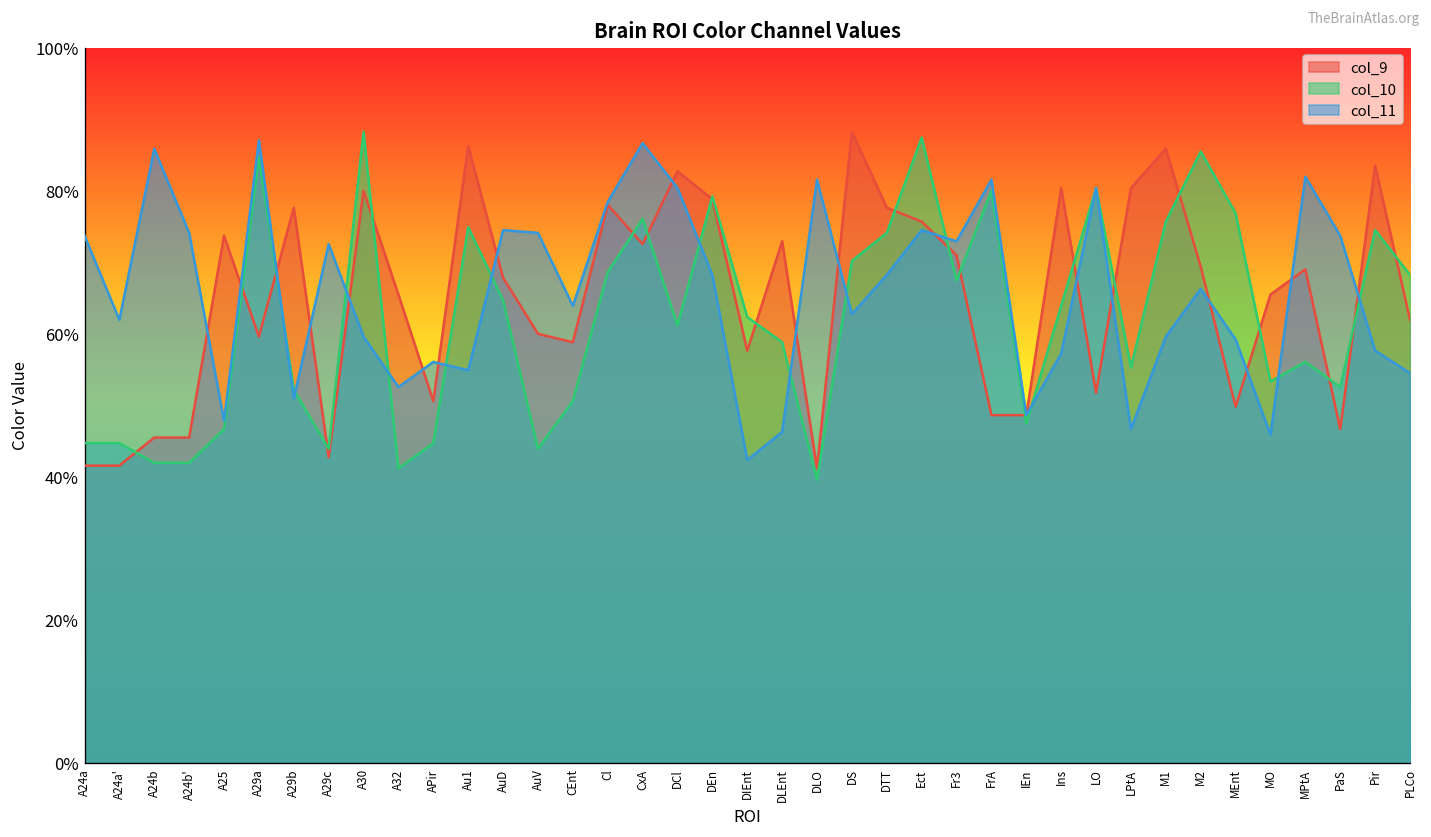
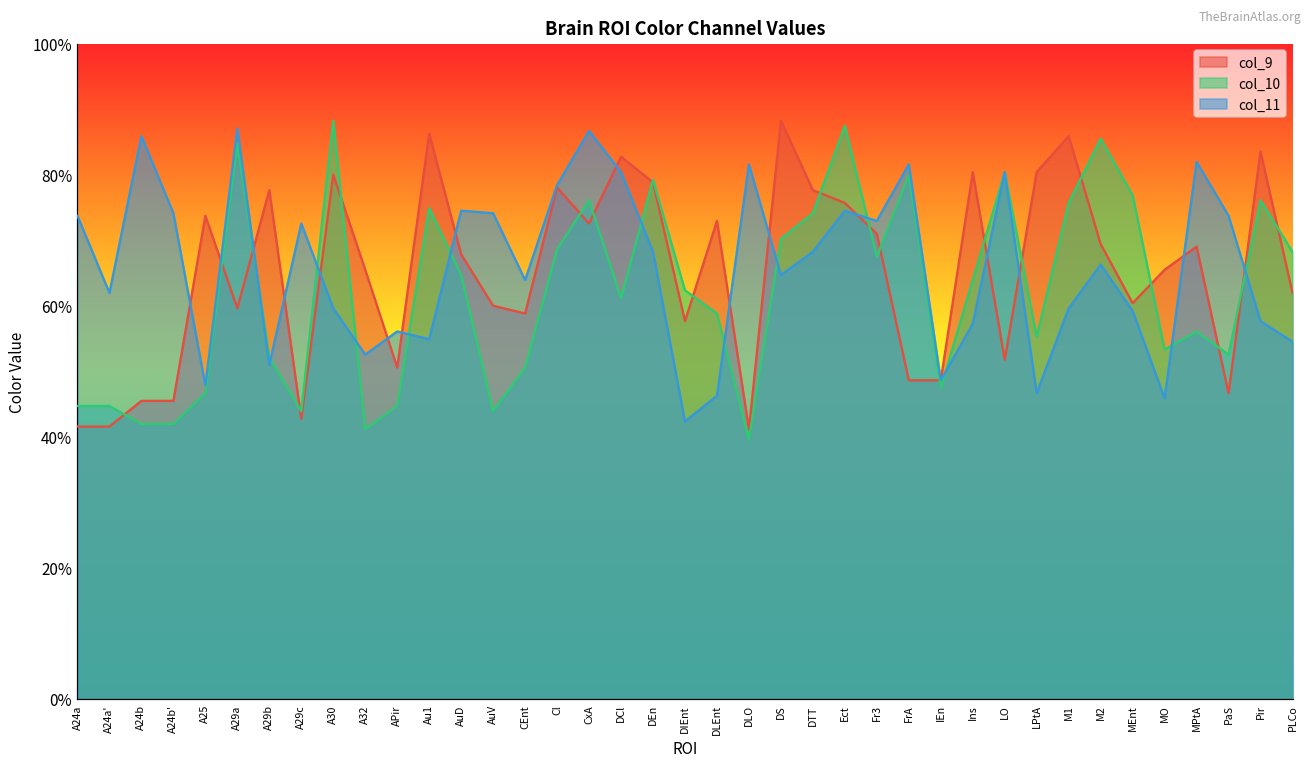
  {
    "col_9": {
      "A24a": "42%",
      "A24a'": "42%",
      "A24b": "45%",
      "A24b'": "45%",
      "A25": "74%",
      "A29a": "60%",
      "A29b": "78%",
      "A29c": "43%",
      "A30": "80%",
      "A32": "65%",
      "APir": "51%",
      "Au1": "86%",
      "AuD": "68%",
      "AuV": "60%",
      "CEnt": "59%",
      "CxA": "73%",
      "DCl": "83%",
      "DIEnt": "58%",
      "DLEnt": "73%",
      "DLO": "41%",
      "DS": "88%",
      "DTT": "78%",
      "Ect": "76%",
      "Fr3": "71%",
      "FrA": "49%",
      "Ins": "80%",
      "LO": "52%",
      "LPtA": "80%",
      "M1": "86%",
      "M2": "69%",
-     "MEnt": "50%",
+     "MEnt": "60%",
      "MO": "65%",
      "MPtA": "69%",
      "PaS": "47%",
      "Pir": "84%",
      "PLCo": "62%"
    },
    "col_10": {
      "A24a": "45%",
      "A24a'": "45%",
      "A24b": "42%",
      "A24b'": "42%",
      "A25": "47%",
      "A29a": "85%",
      "A29b": "52%",
      "A29c": "44%",
      "A30": "88%",
      "A32": "41%",
      "APir": "45%",
      "Au1": "75%",
      "AuD": "65%",
      "AuV": "44%",
      "CEnt": "51%",
      "Cl": "69%",
      "CxA": "76%",
      "DCl": "61%",
      "DIEnt": "62%",
      "DLEnt": "59%",
      "DLO": "40%",
      "DS": "70%",
      "DTT": "74%",
      "Ect": "87%",
      "Fr3": "67%",
      "FrA": "80%",
      "IEn": "47%",
      "Ins": "64%",
      "LPtA": "55%",
      "M1": "76%",
      "M2": "85%",
      "MEnt": "77%",
      "MO": "53%",
      "MPtA": "56%",
      "PaS": "53%",
-     "Pir": "75%",
+     "Pir": "76%",
      "PLCo": "68%"
    },
    "col_11": {
      "A24a": "74%",
      "A24a'": "62%",
      "A24b": "86%",
      "A24b'": "74%",
      "A25": "48%",
      "A29a": "87%",
      "A29b": "51%",
      "A29c": "73%",
      "A30": "60%",
      "A32": "53%",
      "APir": "56%",
      "Au1": "55%",
      "AuD": "75%",
      "AuV": "74%",
      "CEnt": "64%",
      "CxA": "87%",
      "DCl": "80%",
      "DEn": "68%",
      "DIEnt": "42%",
      "DLEnt": "46%",
      "DLO": "82%",
-     "DS": "63%",
+     "DS": "65%",
      "DTT": "68%",
      "Ect": "75%",
      "Fr3": "73%",
      "FrA": "82%",
      "Ins": "57%",
      "LPtA": "47%",
      "M1": "60%",
      "M2": "66%",
      "MEnt": "59%",
      "MO": "46%",
      "MPtA": "82%",
      "PaS": "74%",
      "Pir": "58%",
      "PLCo": "55%"
    }
  }
